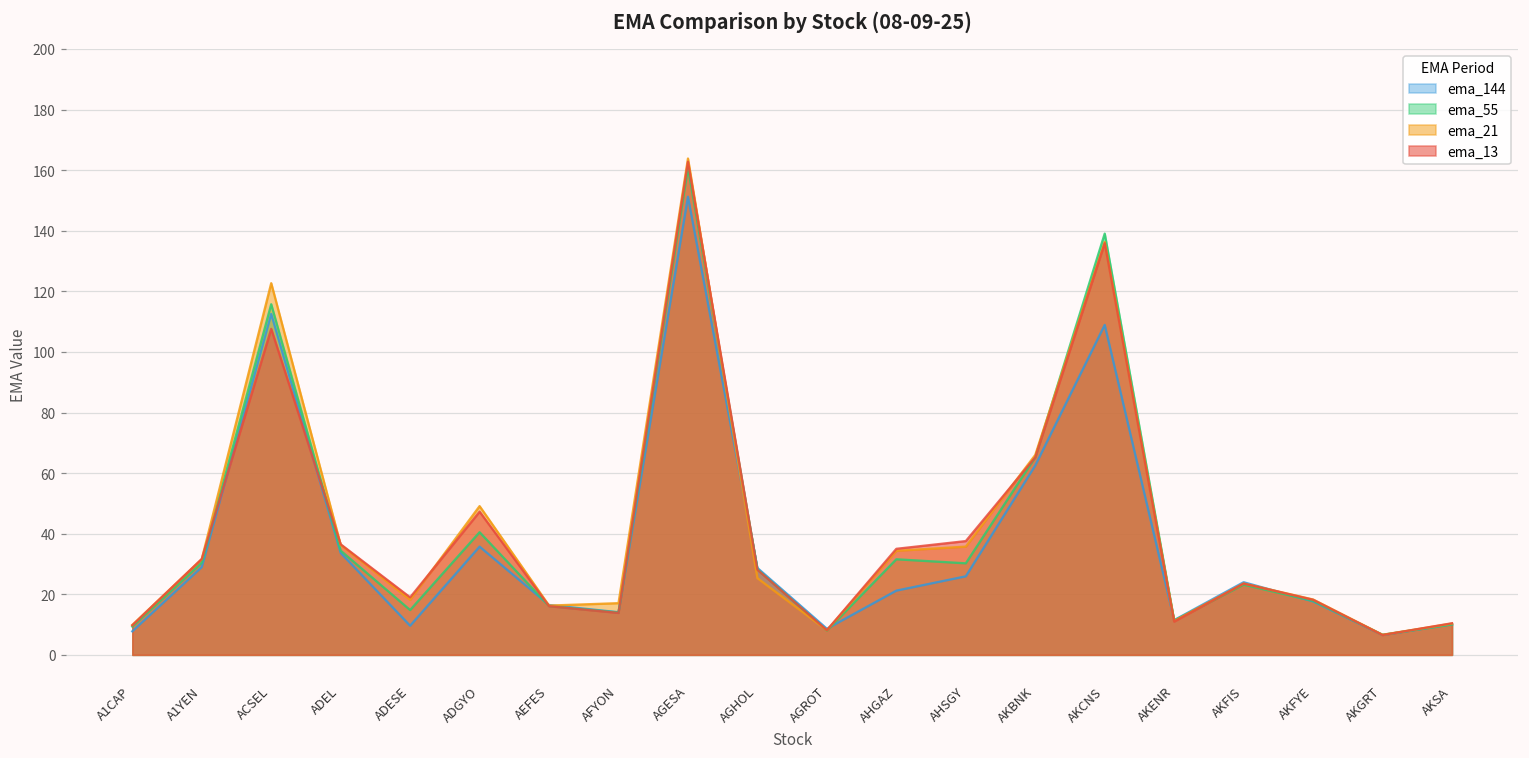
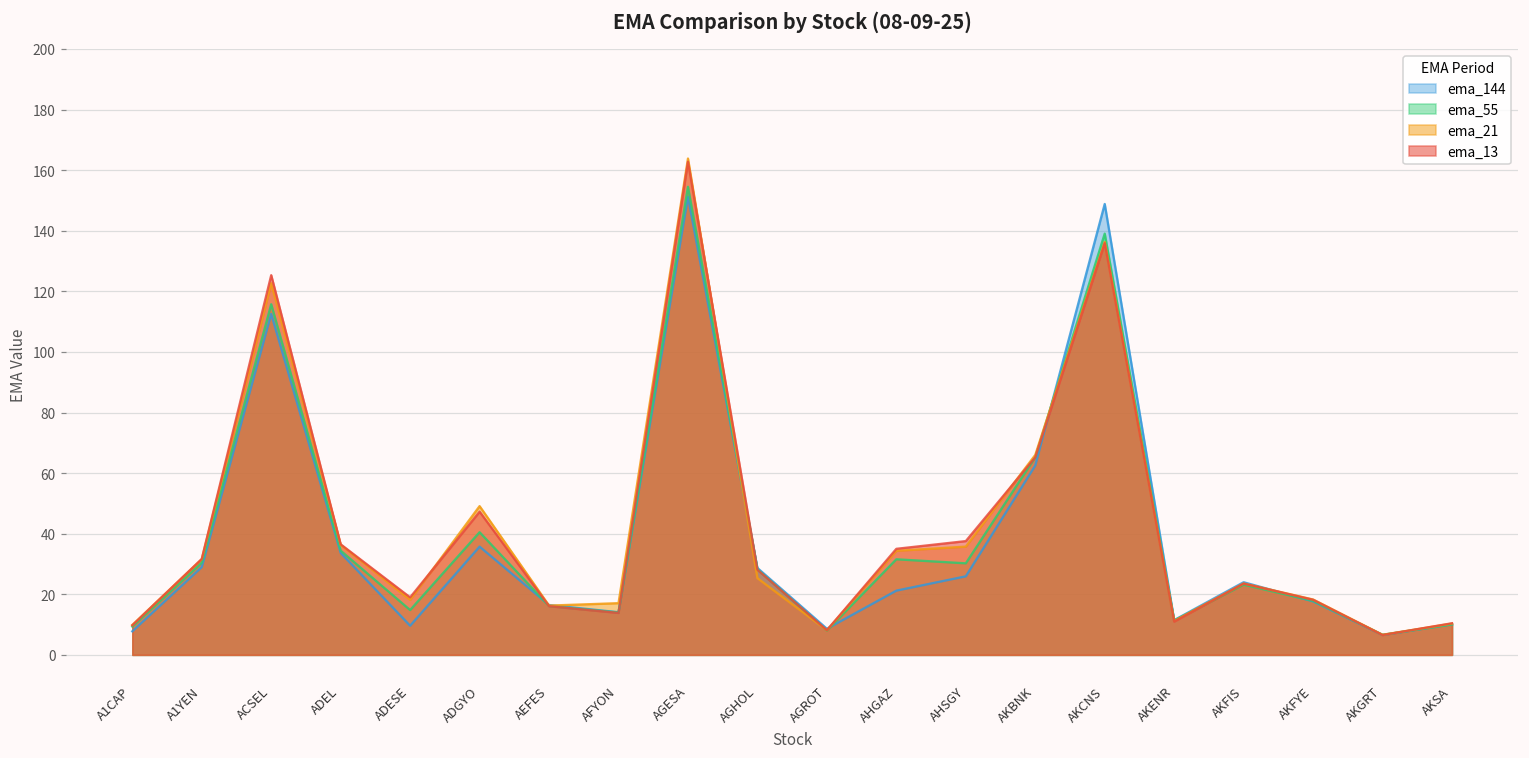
  {
    "ema_144": {
      "A1CAP": 8,
      "A1YEN": 29,
      "ACSEL": 113,
      "ADESE": 10,
      "ADGYO": 36,
      "AGESA": 151,
      "AHGAZ": 21,
      "AHSGY": 26,
      "AKBNK": 63,
-     "AKCNS": 109
+     "AKCNS": 149
    },
    "ema_55": {
      "A1YEN": 30,
      "ACSEL": 116,
      "ADESE": 15,
      "ADGYO": 40,
-     "AGESA": 161,
+     "AGESA": 155,
      "AHGAZ": 32,
      "AHSGY": 30,
      "AKCNS": 139
    },
    "ema_21": {
      "ACSEL": 123,
      "ADGYO": 49,
      "AFYON": 17,
      "AGESA": 164,
      "AGHOL": 25,
      "AHSGY": 36
    },
    "ema_13": {
-     "ACSEL": 108,
+     "ACSEL": 125,
      "ADGYO": 47,
      "AGESA": 163,
      "AHSGY": 38
    }
  }
